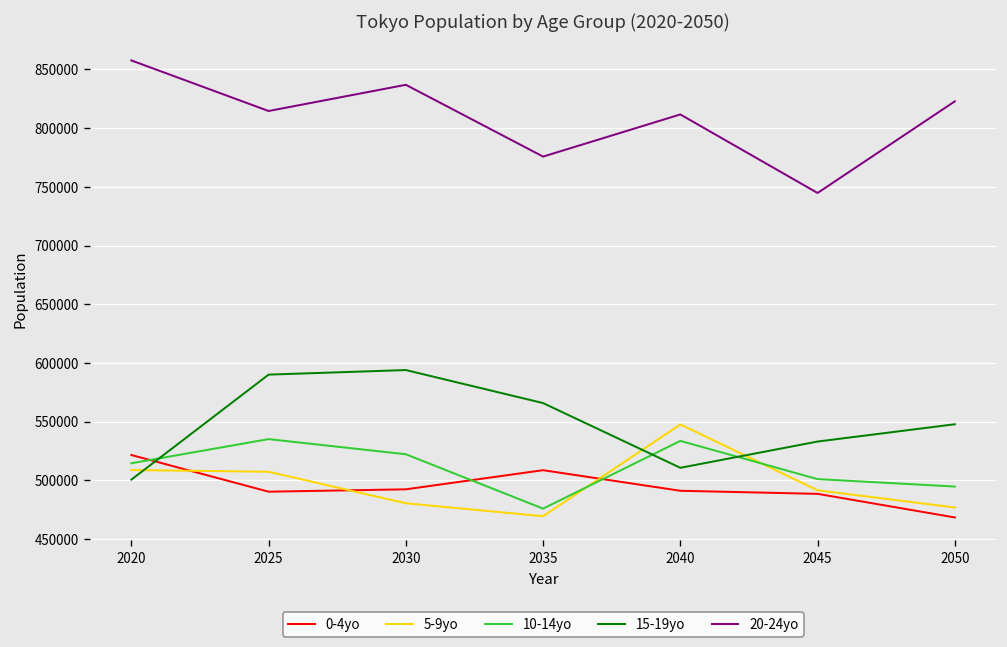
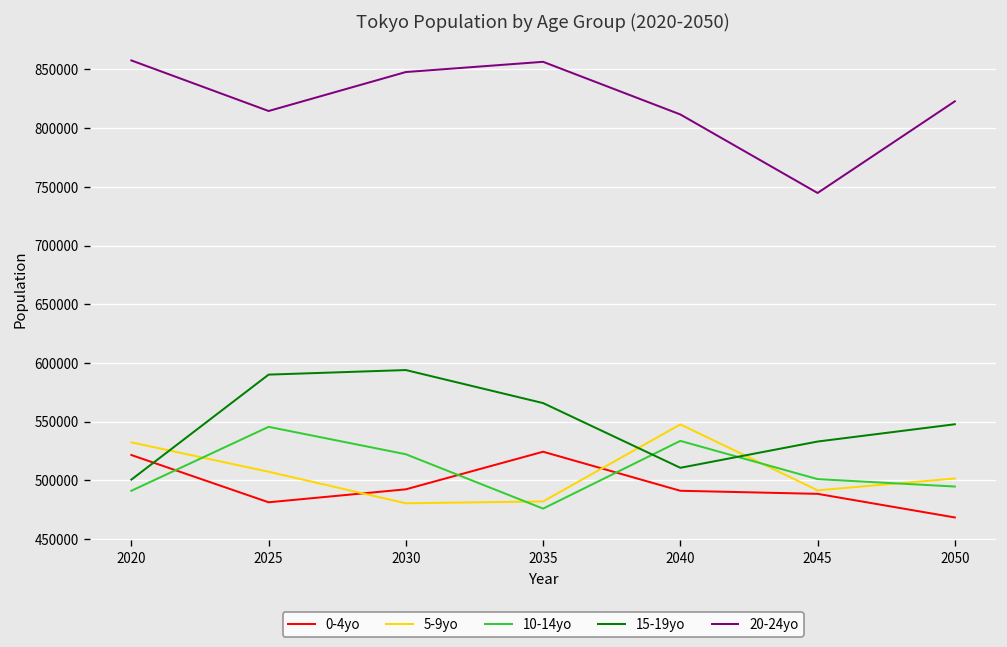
  {
    "0-4yo": {
      "2020": 520000,
-     "2025": 490000,
+     "2025": 480000,
      "2030": 490000,
-     "2035": 510000,
+     "2035": 520000,
      "2040": 490000,
      "2045": 490000,
      "2050": 470000
    },
    "5-9yo": {
-     "2020": 510000,
+     "2020": 530000,
      "2025": 510000,
      "2030": 480000,
-     "2035": 470000,
+     "2035": 480000,
      "2040": 550000,
      "2045": 490000,
-     "2050": 480000
+     "2050": 500000
    },
    "10-14yo": {
-     "2020": 510000,
-     "2025": 540000,
+     "2020": 490000,
+     "2025": 550000,
      "2030": 520000,
      "2035": 480000,
      "2040": 530000,
      "2045": 500000,
      "2050": 490000
    },
    "15-19yo": {
      "2020": 500000,
      "2025": 590000,
      "2030": 590000,
      "2035": 570000,
      "2040": 510000,
      "2045": 530000,
      "2050": 550000
    },
    "20-24yo": {
      "2020": 860000,
      "2025": 810000,
-     "2030": 840000,
-     "2035": 780000,
+     "2030": 850000,
+     "2035": 860000,
      "2040": 810000,
      "2045": 740000,
      "2050": 820000
    }
  }
